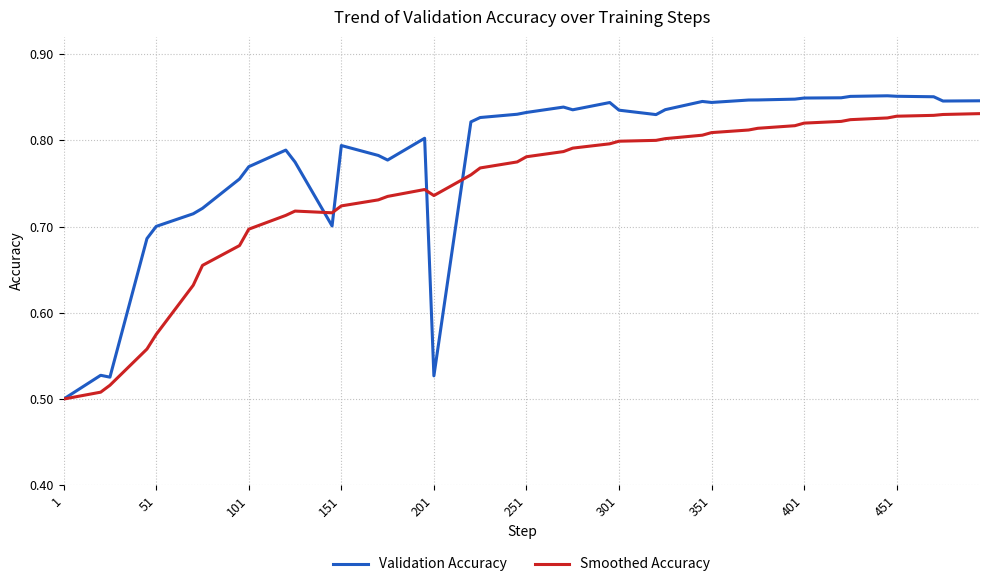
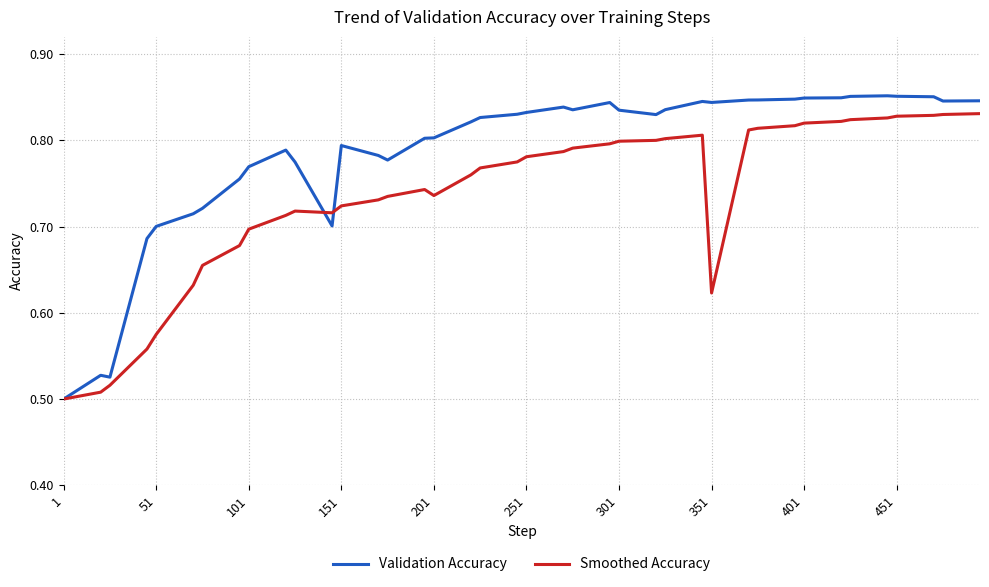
  {
    "Validation Accuracy": {
      "51": 0.70,
      "101": 0.77,
      "151": 0.79,
-     "201": 0.53,
+     "201": 0.80,
      "251": 0.83,
      "301": 0.84,
      "351": 0.84,
      "401": 0.85,
      "451": 0.85
    },
    "Smoothed Accuracy": {
      "51": 0.58,
      "101": 0.70,
      "151": 0.72,
      "201": 0.74,
      "251": 0.78,
      "301": 0.80,
-     "351": 0.81,
+     "351": 0.62,
      "401": 0.82,
      "451": 0.83
    }
  }
